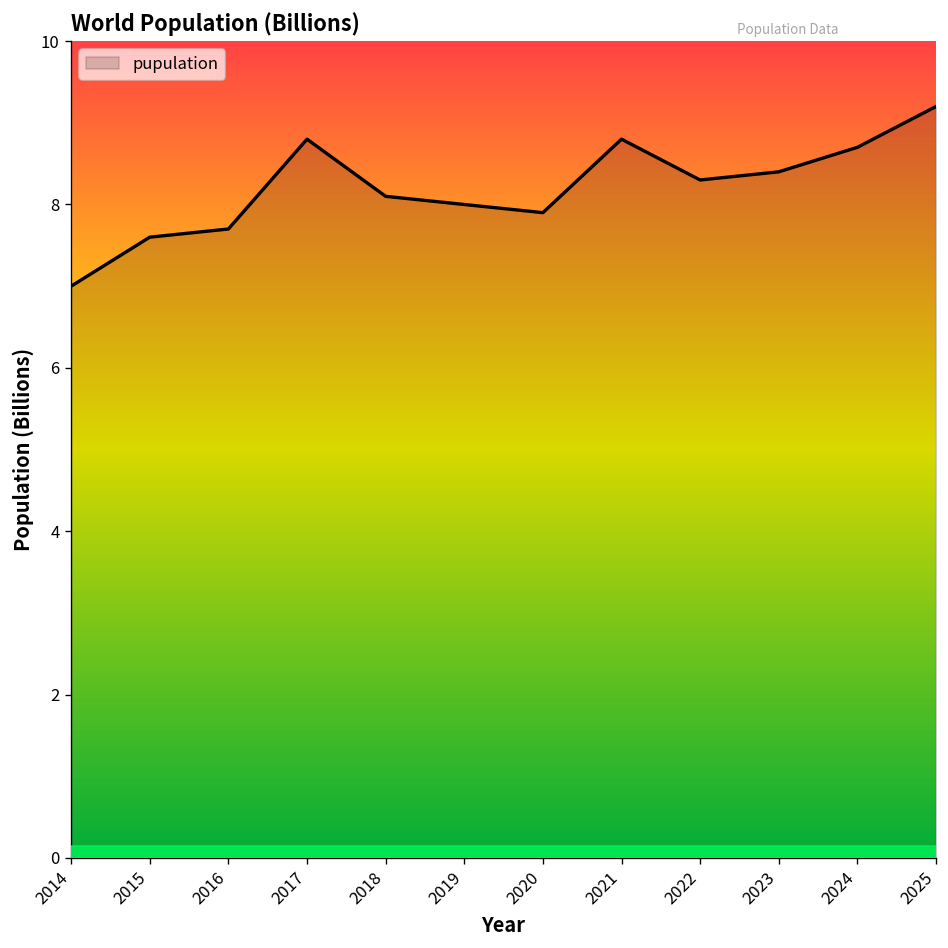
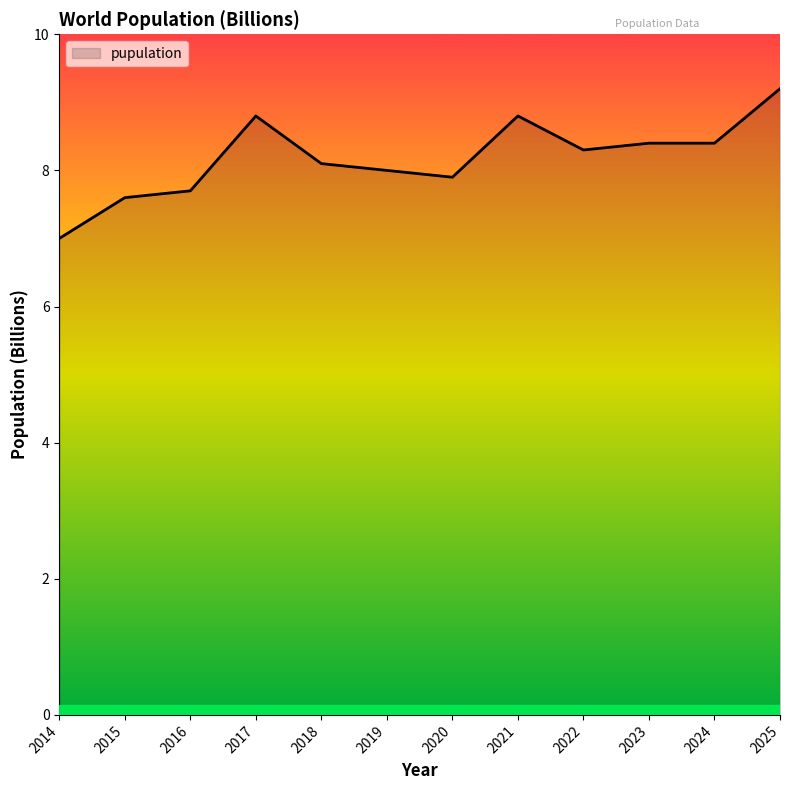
  {
    "2014": 7.0,
    "2015": 7.6,
    "2016": 7.7,
    "2017": 8.8,
    "2018": 8.1,
    "2019": 8.0,
    "2020": 7.9,
    "2021": 8.8,
    "2022": 8.3,
    "2023": 8.4,
-   "2024": 8.7,
+   "2024": 8.4,
    "2025": 9.2
  }
